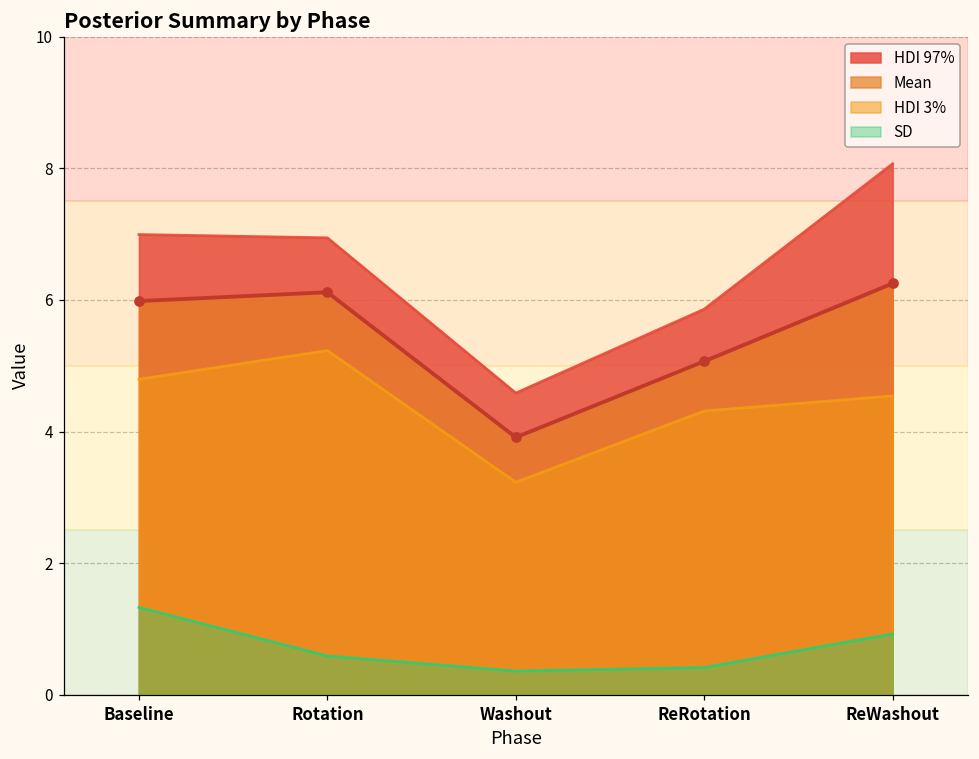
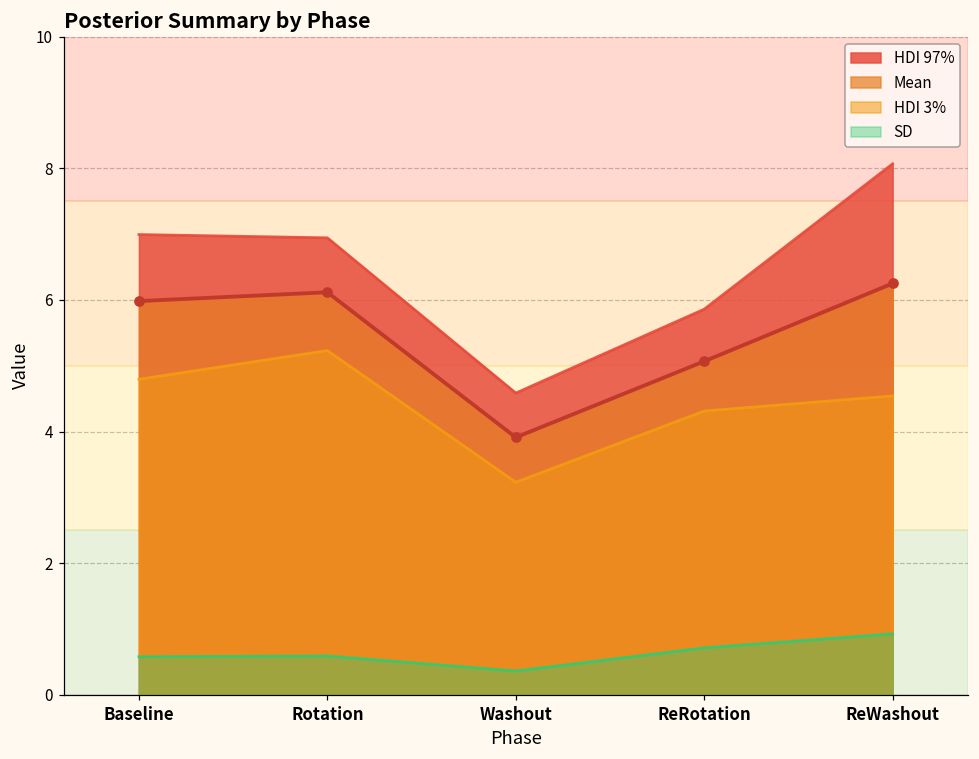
  {
    "SD": {
-     "Baseline": 1.3,
+     "Baseline": 0.6,
      "Rotation": 0.6,
      "Washout": 0.4,
-     "ReRotation": 0.4,
+     "ReRotation": 0.7,
      "ReWashout": 0.9
    }
  }
